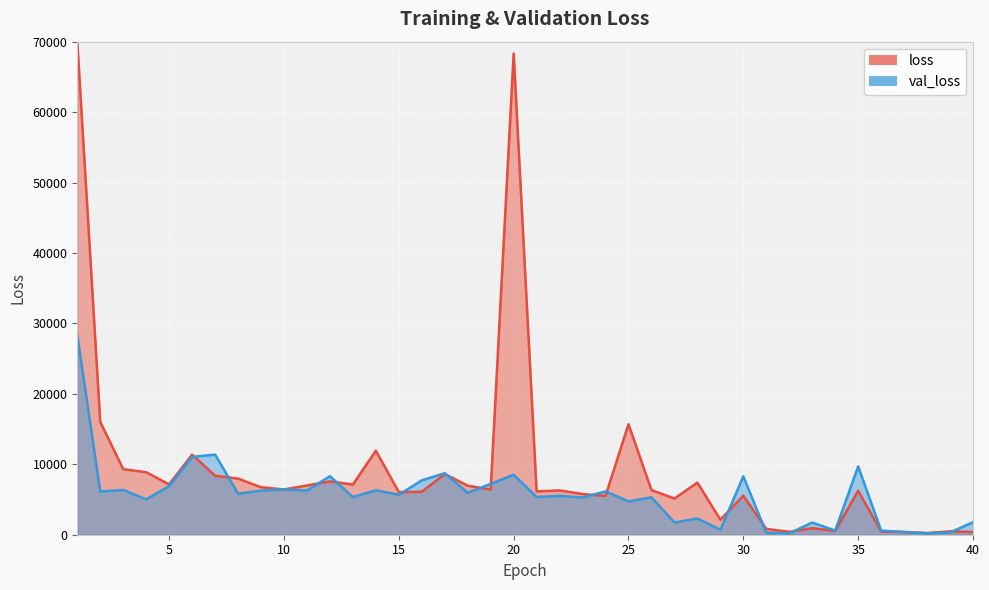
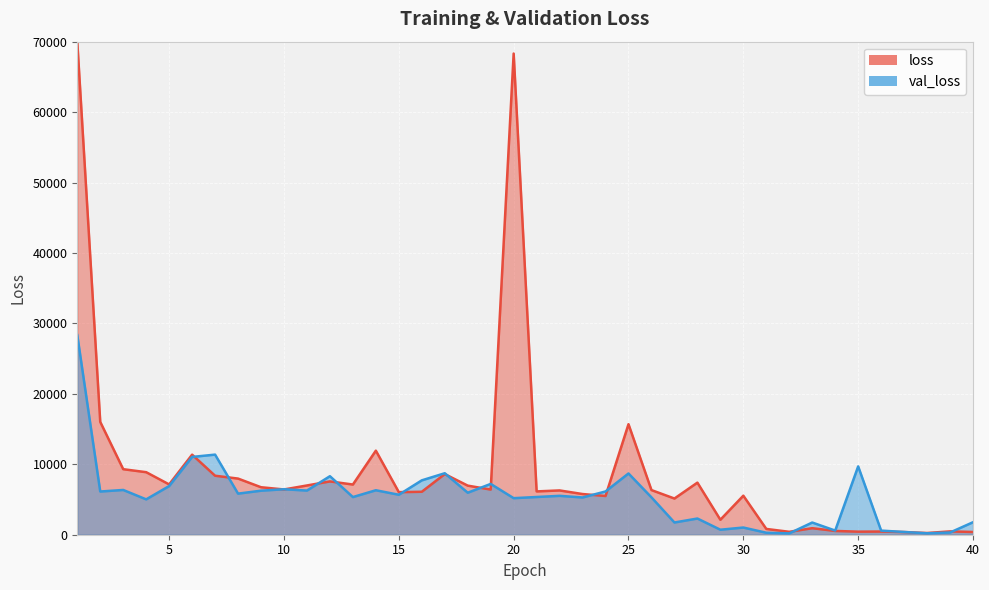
  {
    "loss": {
      "15": 6000,
      "20": 68000,
      "25": 16000,
      "30": 6000,
-     "35": 6000,
+     "35": 0,
      "40": 0
    },
    "val_loss": {
      "15": 6000,
-     "20": 9000,
-     "25": 5000,
-     "30": 8000,
+     "20": 5000,
+     "25": 9000,
+     "30": 1000,
      "35": 10000,
      "40": 2000
    }
  }
